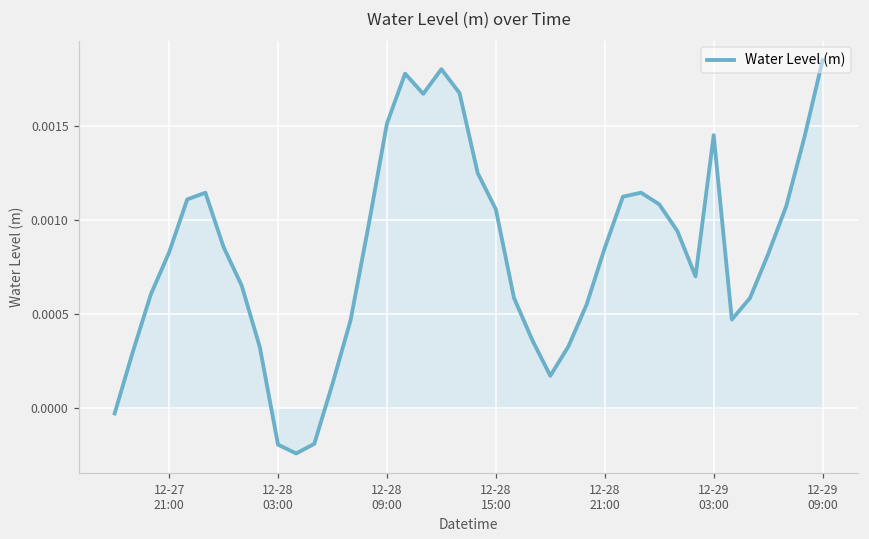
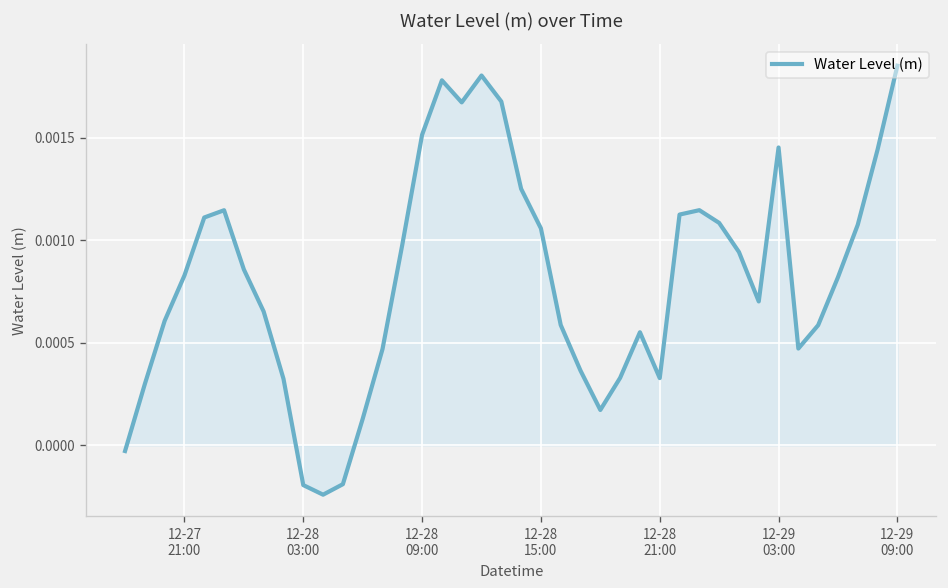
  {
    "Water Level (m)": {
      "12-28 03:00": -0.00019,
-     "12-28 21:00": 0.00085
+     "12-28 21:00": 0.00033
    }
  }
